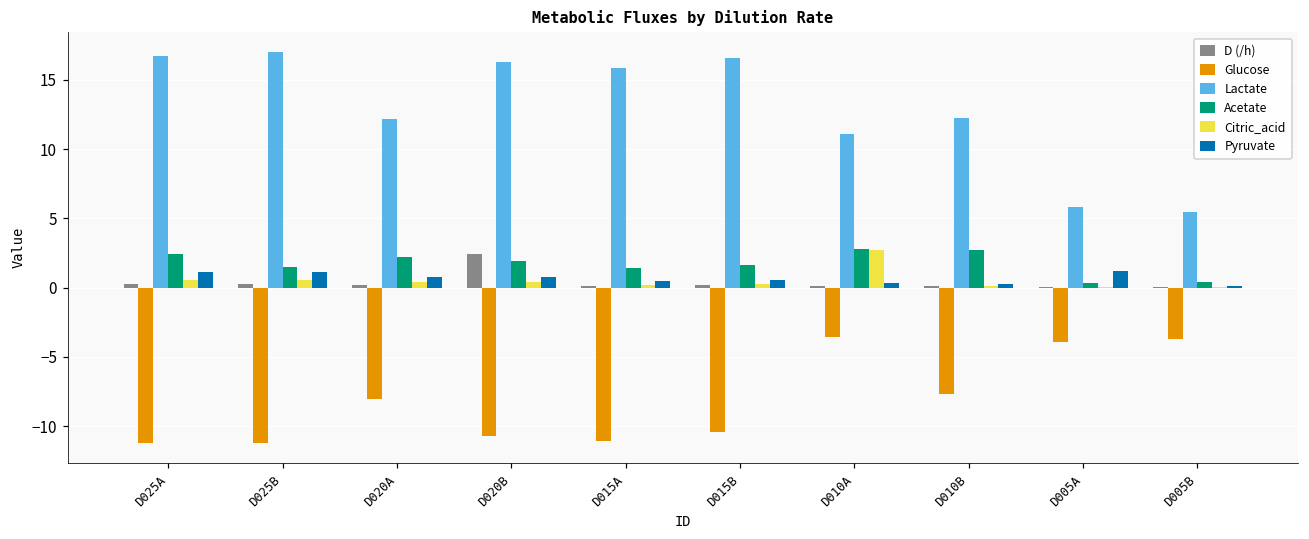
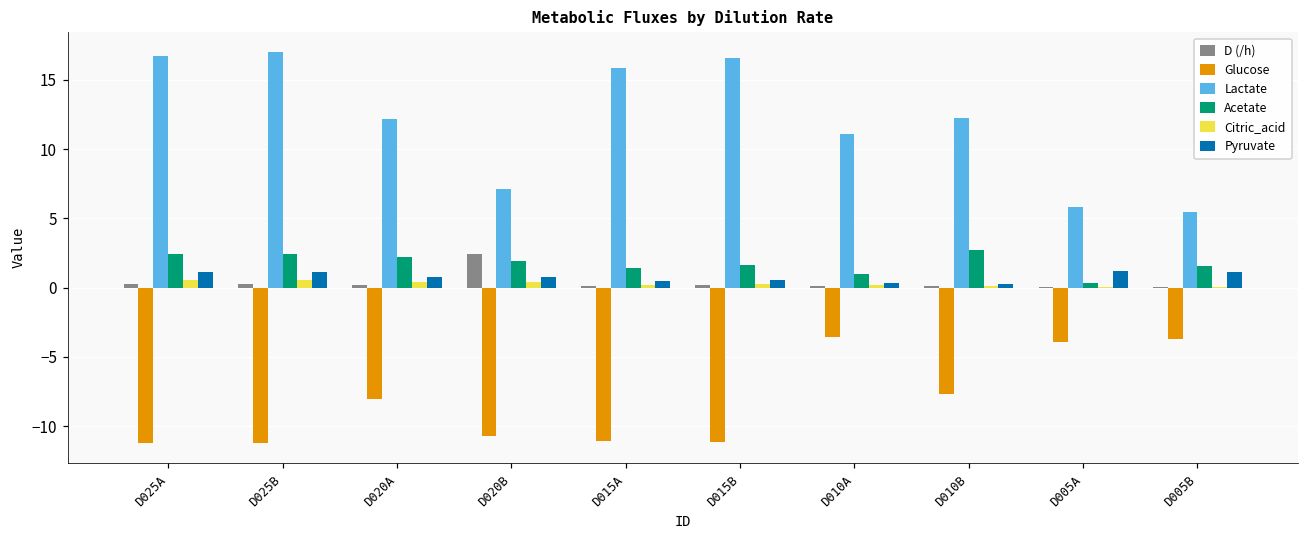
  {
    "D (/h)": {
      "D025A": 0.3,
      "D025B": 0.2,
      "D020B": 2.5
    },
    "Glucose": {
      "D025A": -11.2,
      "D025B": -11.2,
      "D020A": -8.0,
      "D020B": -10.7,
      "D015A": -11.1,
-     "D015B": -10.4,
+     "D015B": -11.2,
      "D010A": -3.5,
      "D010B": -7.7,
      "D005A": -3.9,
      "D005B": -3.7
    },
    "Lactate": {
      "D025A": 16.7,
      "D025B": 17.0,
      "D020A": 12.2,
-     "D020B": 16.3,
+     "D020B": 7.1,
      "D015A": 15.9,
      "D015B": 16.6,
      "D010A": 11.1,
      "D010B": 12.3,
      "D005A": 5.9,
      "D005B": 5.5
    },
    "Acetate": {
      "D025A": 2.4,
-     "D025B": 1.5,
+     "D025B": 2.4,
      "D020A": 2.2,
      "D020B": 1.9,
      "D015A": 1.4,
      "D015B": 1.6,
-     "D010A": 2.8,
+     "D010A": 1.0,
      "D010B": 2.7,
      "D005A": 0.4,
-     "D005B": 0.4
+     "D005B": 1.6
    },
    "Citric_acid": {
      "D025A": 0.6,
      "D025B": 0.5,
      "D020A": 0.4,
      "D020B": 0.4,
      "D015A": 0.2,
      "D015B": 0.3,
-     "D010A": 2.7
+     "D010A": 0.2
    },
    "Pyruvate": {
      "D025A": 1.1,
      "D025B": 1.1,
      "D020A": 0.8,
      "D020B": 0.8,
      "D015A": 0.5,
      "D015B": 0.5,
      "D010A": 0.3,
      "D010B": 0.3,
      "D005A": 1.2,
-     "D005B": 0.1
+     "D005B": 1.1
    }
  }
